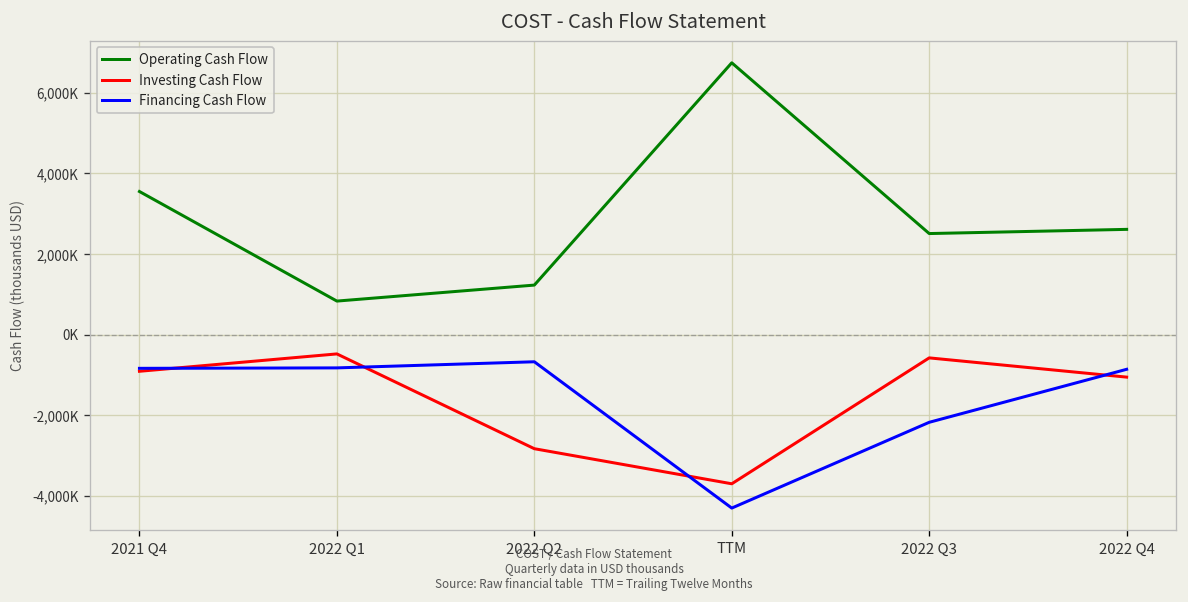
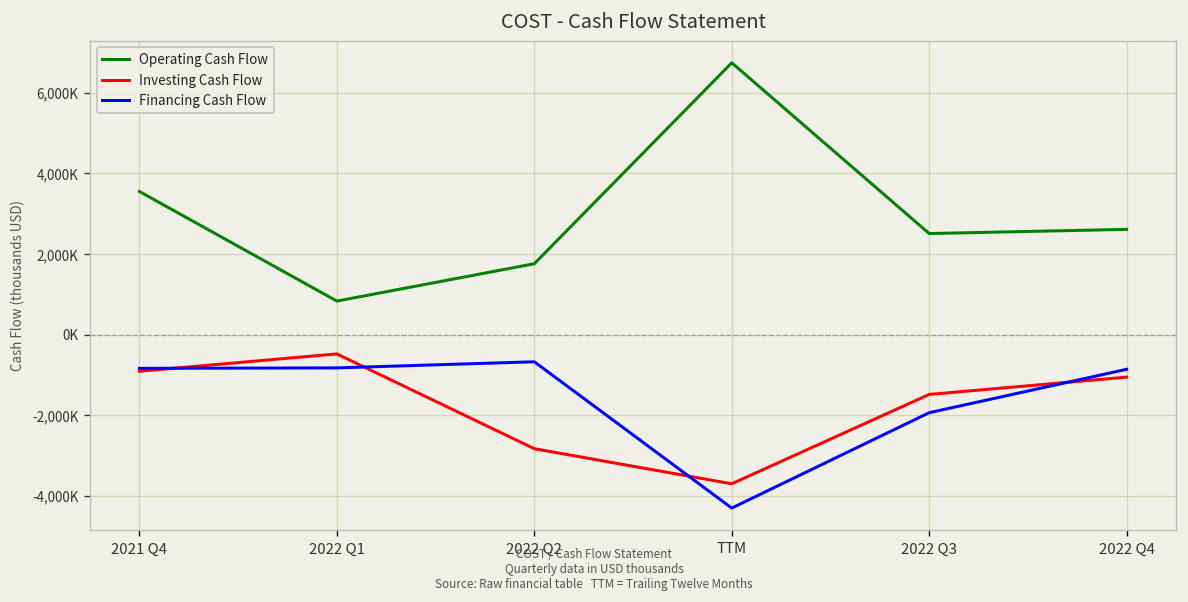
  {
    "Operating Cash Flow": {
      "2021 Q4": "3,500,000",
      "2022 Q1": "800,000",
-     "2022 Q2": "1,200,000",
+     "2022 Q2": "1,800,000",
      "TTM": "6,700,000",
      "2022 Q3": "2,500,000",
      "2022 Q4": "2,600,000"
    },
    "Investing Cash Flow": {
      "2022 Q1": "-500,000",
      "2022 Q2": "-2,800,000",
      "TTM": "-3,700,000",
-     "2022 Q3": "-600,000",
+     "2022 Q3": "-1,500,000",
      "2022 Q4": "-1,100,000"
    },
    "Financing Cash Flow": {
      "2022 Q1": "-800,000",
      "2022 Q2": "-700,000",
      "TTM": "-4,300,000",
-     "2022 Q3": "-2,200,000",
+     "2022 Q3": "-1,900,000",
      "2022 Q4": "-900,000"
    }
  }
